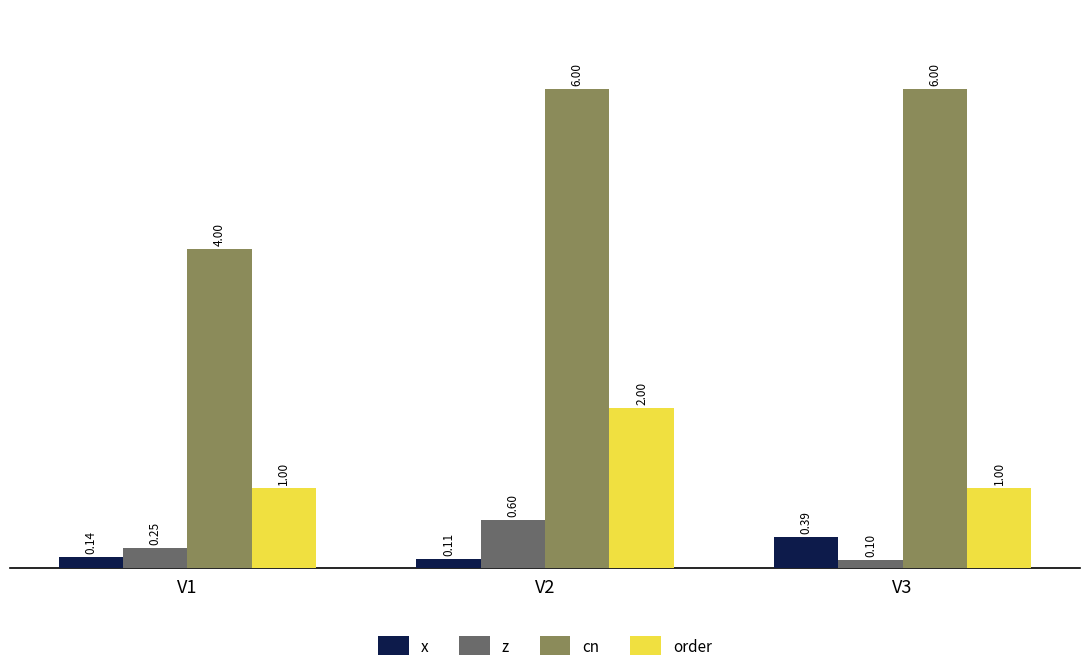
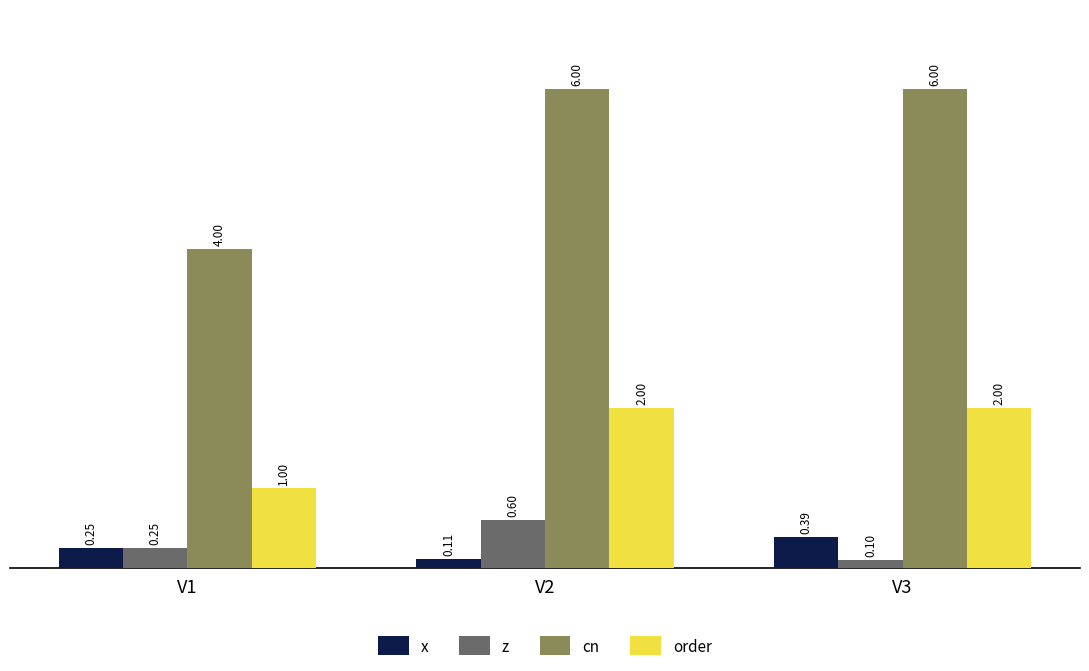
  {
    "x": {
-     "V1": 0.14,
+     "V1": 0.25,
      "V2": 0.11,
      "V3": 0.39
    },
    "order": {
      "V1": 1.00,
      "V2": 2.00,
-     "V3": 1.00
+     "V3": 2.00
    }
  }
